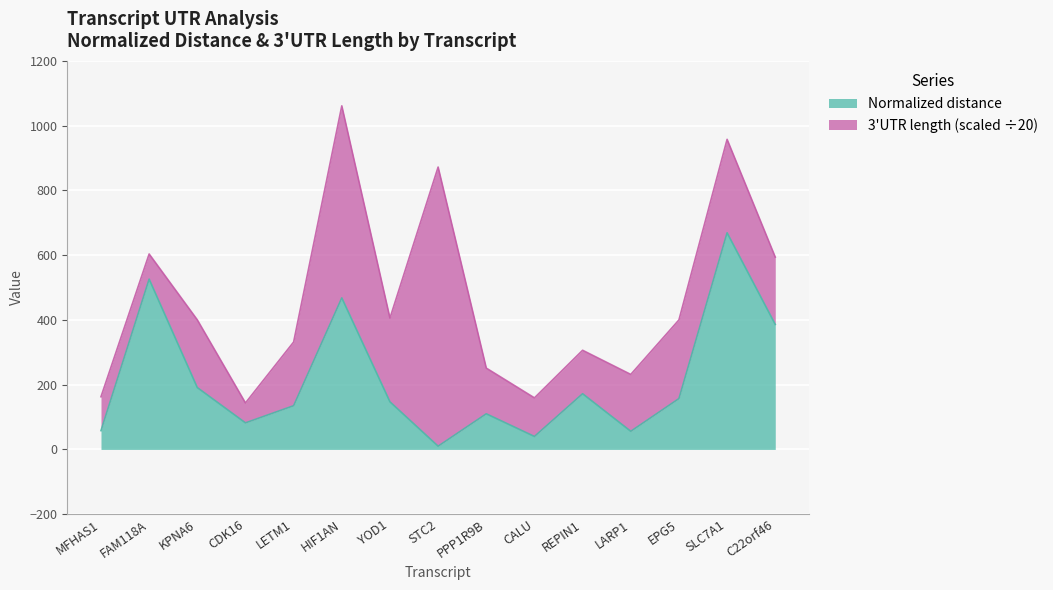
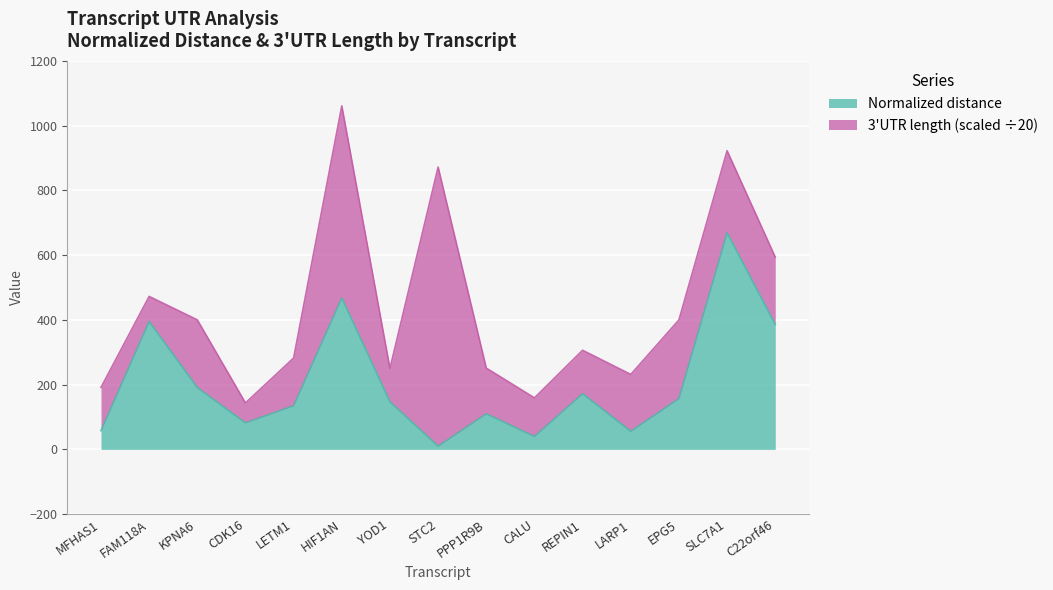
  {
    "Normalized distance": {
      "MFHAS1": 60,
-     "FAM118A": 530,
+     "FAM118A": 400,
      "KPNA6": 190,
      "CDK16": 80,
      "LETM1": 140,
      "HIF1AN": 470,
      "YOD1": 150,
      "STC2": 10,
      "PPP1R9B": 110,
      "CALU": 40,
      "REPIN1": 170,
      "LARP1": 60,
      "EPG5": 160,
      "SLC7A1": 670,
      "C22orf46": 390
    },
    "3'UTR length (scaled ÷20)": {
-     "MFHAS1": 100,
+     "MFHAS1": 130,
      "FAM118A": 80,
      "KPNA6": 210,
      "CDK16": 60,
-     "LETM1": 200,
+     "LETM1": 150,
      "HIF1AN": 590,
-     "YOD1": 260,
+     "YOD1": 100,
      "STC2": 860,
      "PPP1R9B": 140,
      "CALU": 120,
      "REPIN1": 130,
      "LARP1": 180,
      "EPG5": 240,
-     "SLC7A1": 290,
+     "SLC7A1": 250,
      "C22orf46": 210
    }
  }
